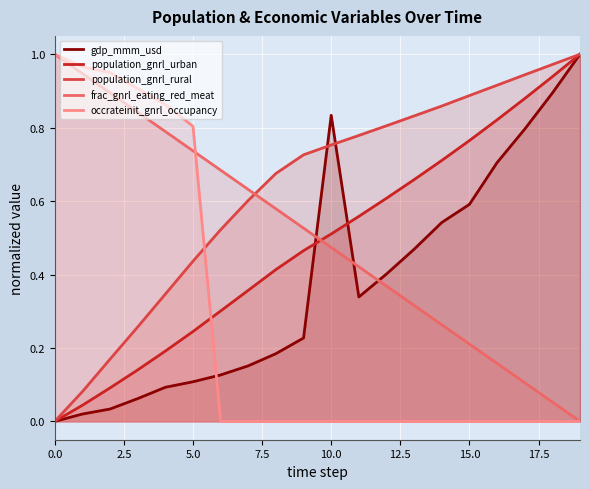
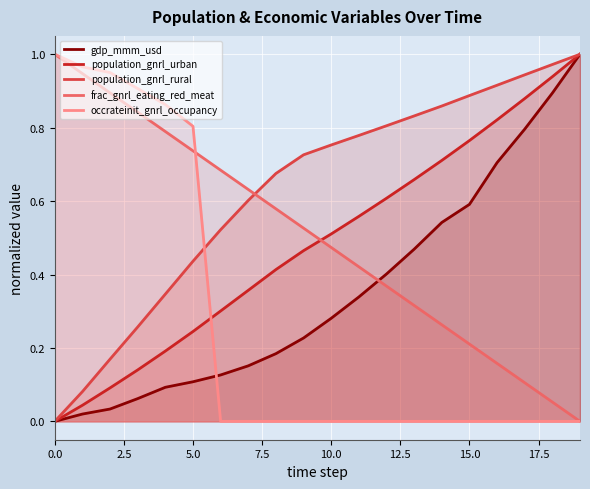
  {
    "gdp_mmm_usd": {
      "5.0": 0.11,
-     "10.0": 0.83,
+     "10.0": 0.28,
      "15.0": 0.59
    }
  }
